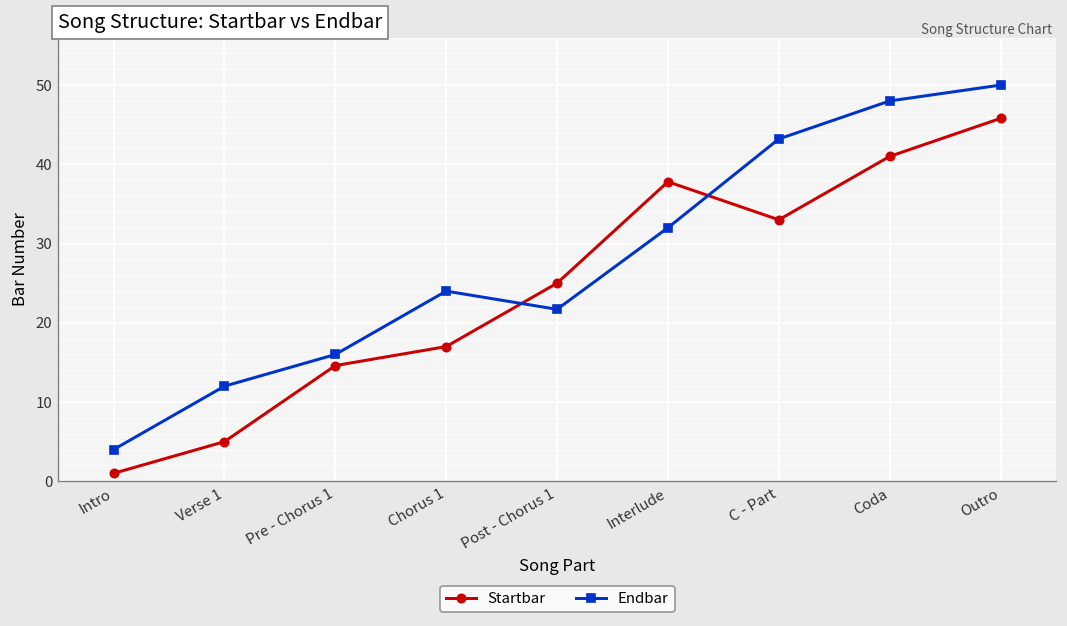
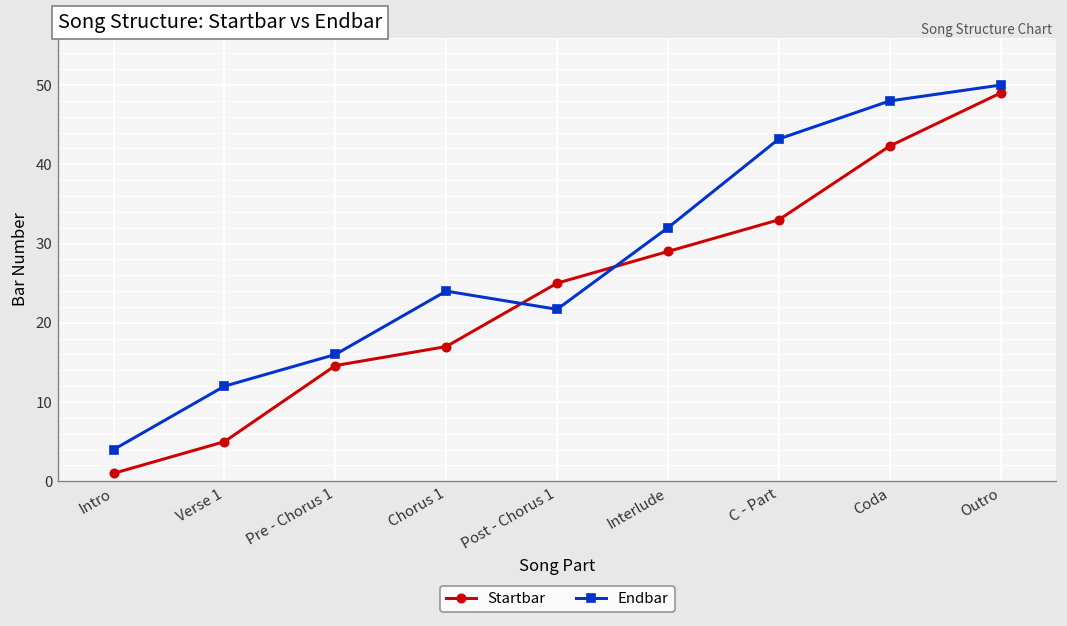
  {
    "Startbar": {
      "Intro": 1,
      "Verse 1": 5,
      "Pre - Chorus 1": 15,
      "Chorus 1": 17,
      "Post - Chorus 1": 25,
-     "Interlude": 38,
+     "Interlude": 29,
      "C - Part": 33,
-     "Coda": 41,
-     "Outro": 46
+     "Coda": 42,
+     "Outro": 49
    },
    "Endbar": {
      "Intro": 4,
      "Verse 1": 12,
      "Pre - Chorus 1": 16,
      "Chorus 1": 24,
      "Post - Chorus 1": 22,
      "Interlude": 32,
      "C - Part": 43,
      "Coda": 48,
      "Outro": 50
    }
  }
